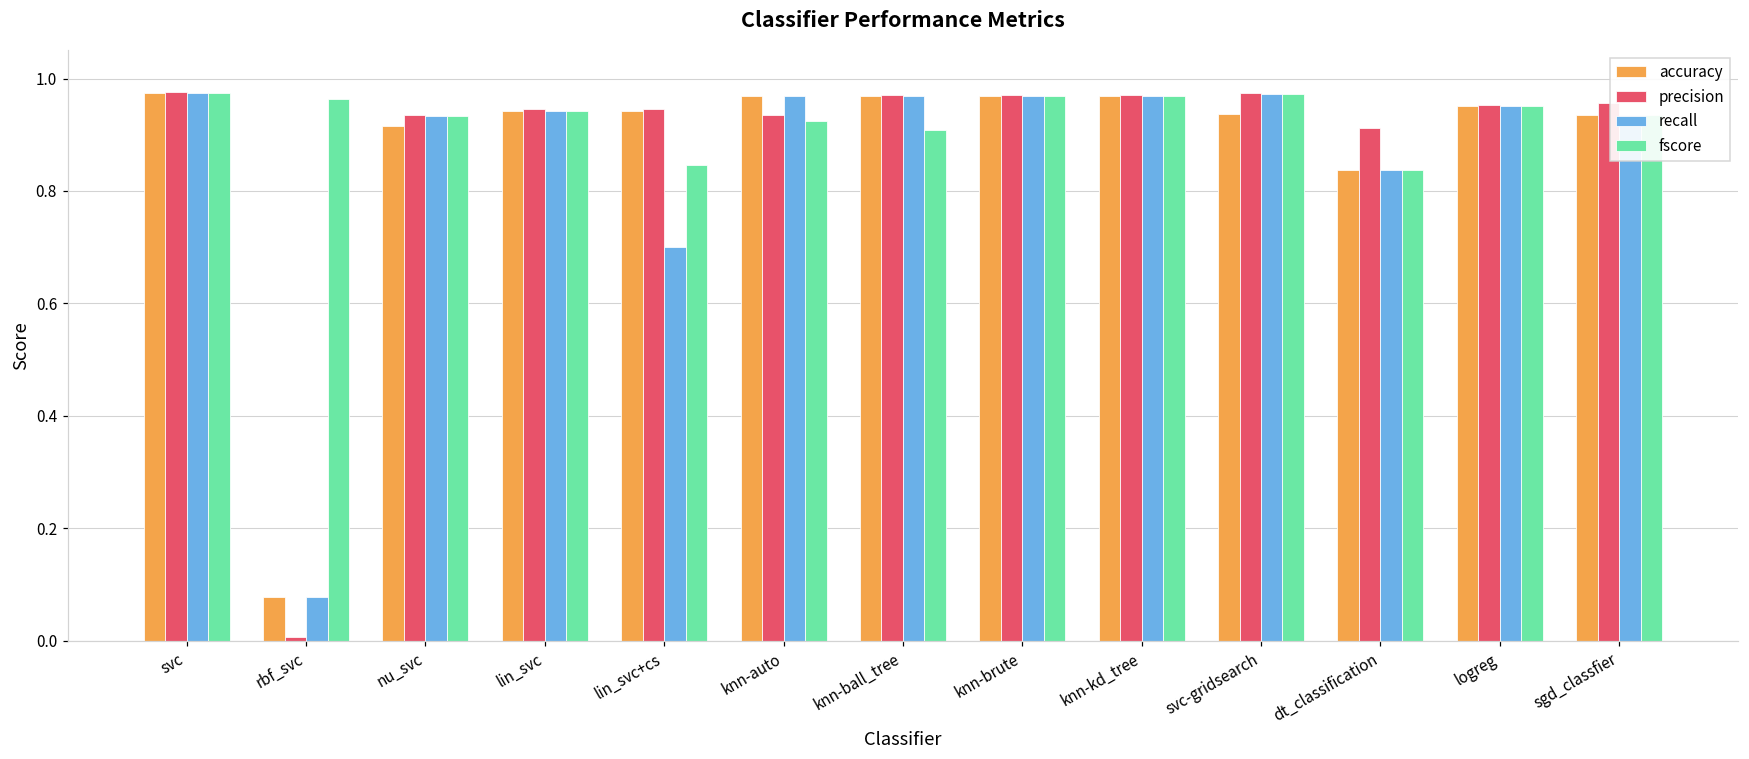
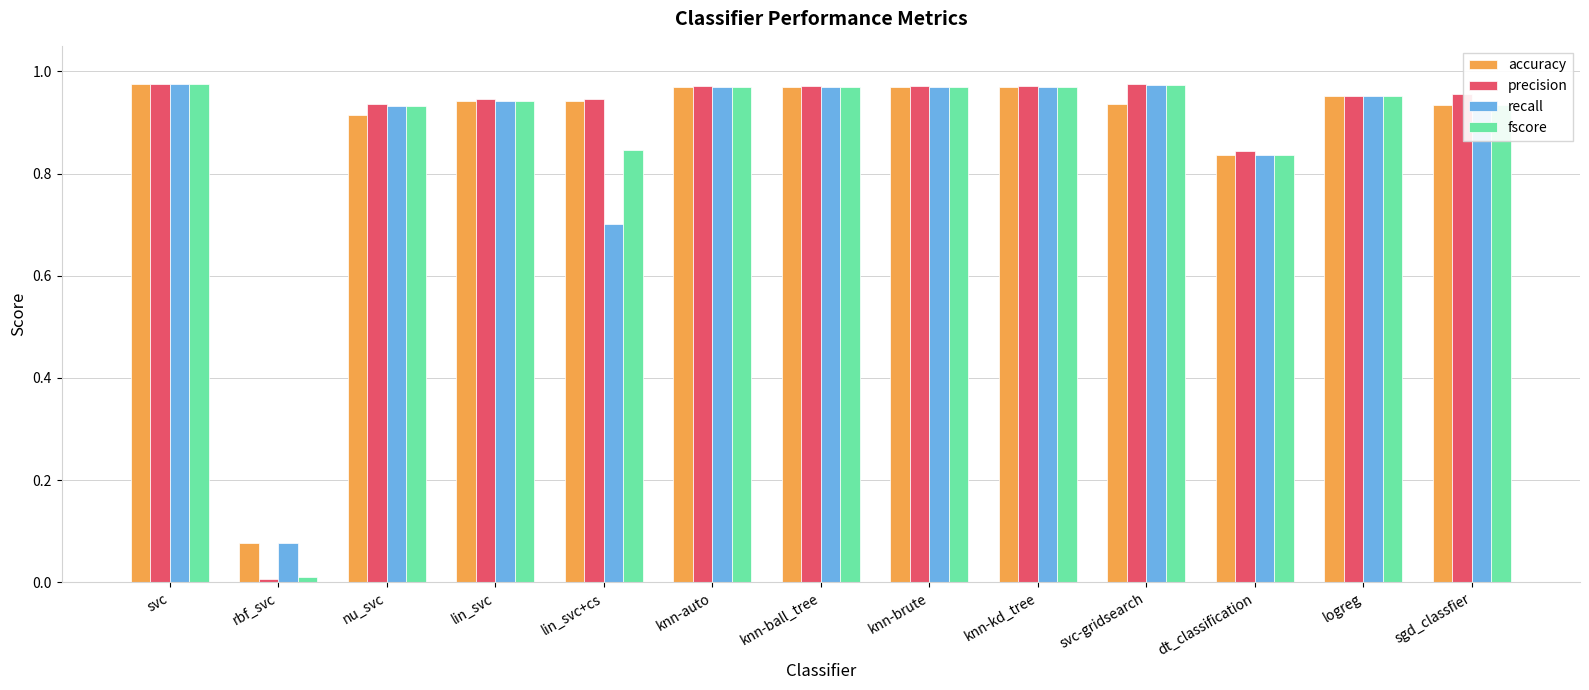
  {
    "accuracy": {
      "svc": 0.97,
      "rbf_svc": 0.08,
      "nu_svc": 0.92,
      "lin_svc": 0.94,
      "lin_svc+cs": 0.94,
      "knn-auto": 0.97,
      "knn-ball_tree": 0.97,
      "knn-brute": 0.97,
      "knn-kd_tree": 0.97,
      "svc-gridsearch": 0.94,
      "dt_classification": 0.84,
      "logreg": 0.95,
      "sgd_classfier": 0.93
    },
    "precision": {
      "svc": 0.98,
      "rbf_svc": 0.01,
      "nu_svc": 0.94,
      "lin_svc": 0.95,
      "lin_svc+cs": 0.95,
-     "knn-auto": 0.94,
+     "knn-auto": 0.97,
      "knn-ball_tree": 0.97,
      "knn-brute": 0.97,
      "knn-kd_tree": 0.97,
      "svc-gridsearch": 0.97,
-     "dt_classification": 0.91,
+     "dt_classification": 0.84,
      "logreg": 0.95,
      "sgd_classfier": 0.96
    },
    "recall": {
      "svc": 0.97,
      "rbf_svc": 0.08,
      "nu_svc": 0.93,
      "lin_svc": 0.94,
      "lin_svc+cs": 0.70,
      "knn-auto": 0.97,
      "knn-ball_tree": 0.97,
      "knn-brute": 0.97,
      "knn-kd_tree": 0.97,
      "svc-gridsearch": 0.97,
      "dt_classification": 0.84,
      "logreg": 0.95
    },
    "fscore": {
      "svc": 0.97,
-     "rbf_svc": 0.96,
+     "rbf_svc": 0.01,
      "nu_svc": 0.93,
      "lin_svc": 0.94,
      "lin_svc+cs": 0.85,
-     "knn-auto": 0.92,
-     "knn-ball_tree": 0.91,
+     "knn-auto": 0.97,
+     "knn-ball_tree": 0.97,
      "knn-brute": 0.97,
      "knn-kd_tree": 0.97,
      "svc-gridsearch": 0.97,
      "dt_classification": 0.84,
      "logreg": 0.95
    }
  }
